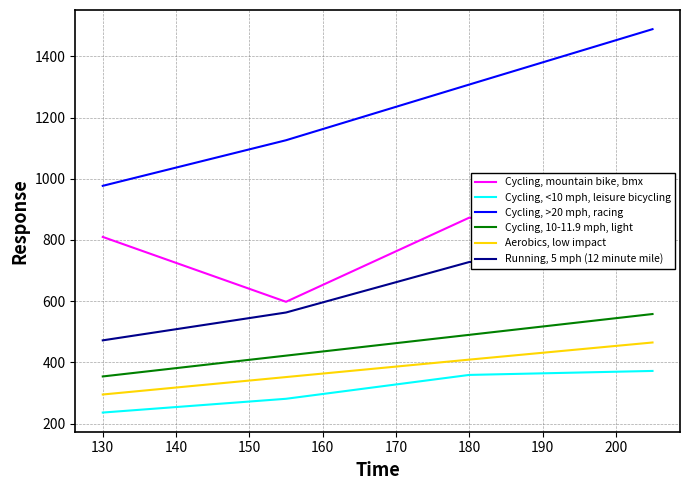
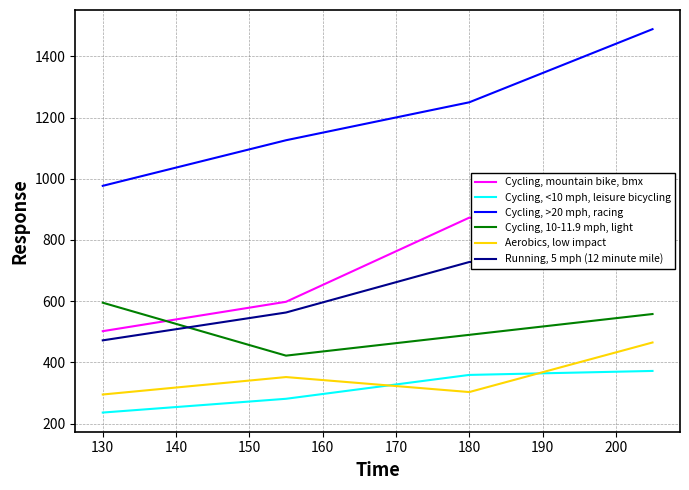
  {
    "Cycling, mountain bike, bmx": {
-     "130": 810,
+     "130": 500,
      "180": 870
    },
    "Cycling, <10 mph, leisure bicycling": {
      "130": 240,
      "180": 360
    },
    "Cycling, >20 mph, racing": {
      "130": 980,
-     "180": 1310
+     "180": 1250
    },
    "Cycling, 10-11.9 mph, light": {
-     "130": 350,
+     "130": 600,
      "180": 490
    },
    "Aerobics, low impact": {
      "130": 300,
-     "180": 410
+     "180": 300
    },
    "Running, 5 mph (12 minute mile)": {
      "130": 470,
      "180": 730
    }
  }
